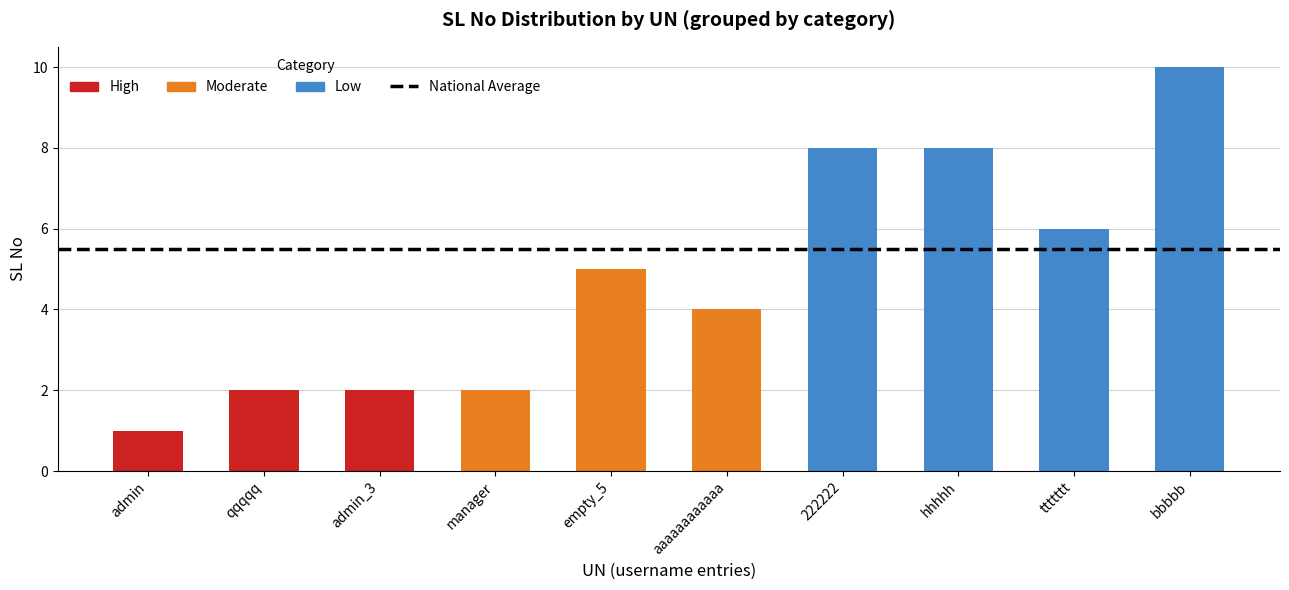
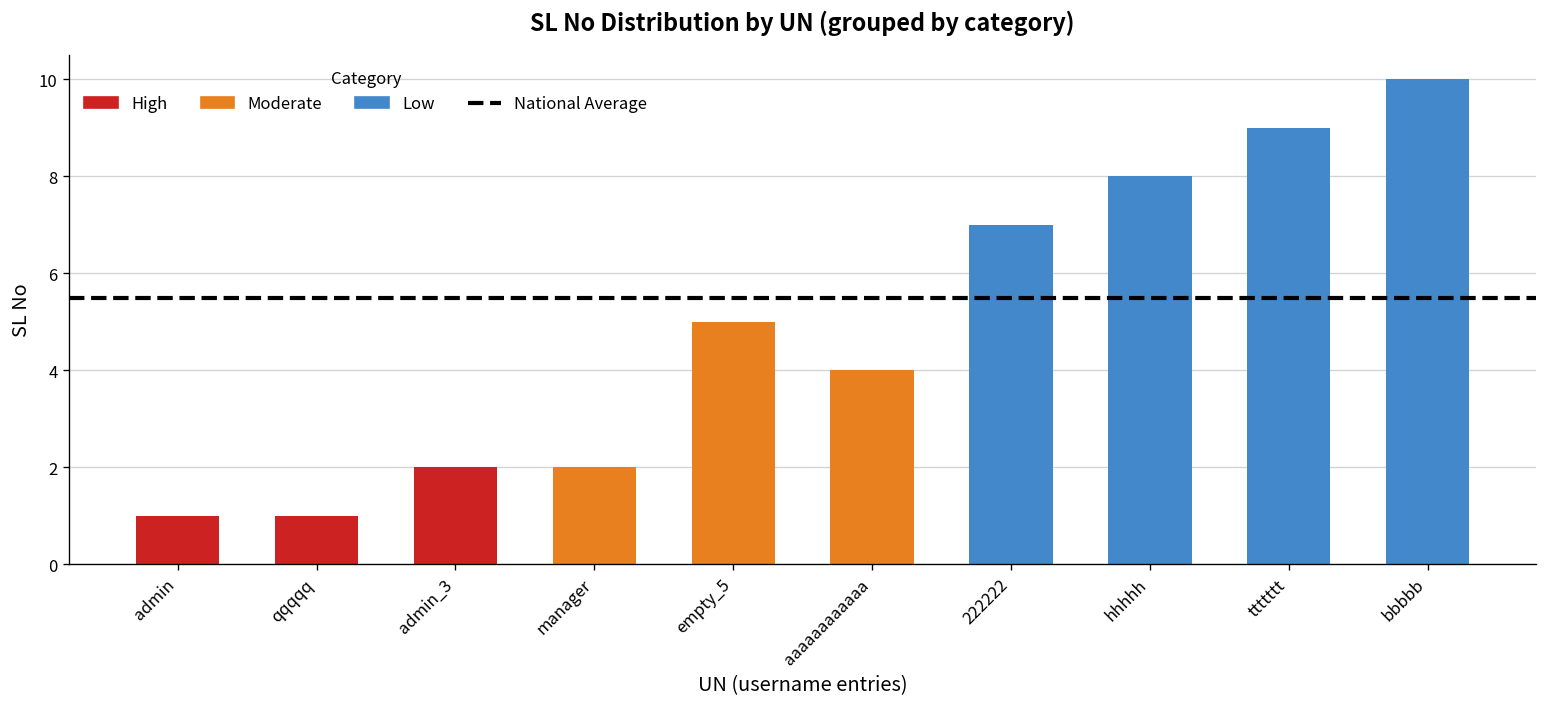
  {
    "admin": 1,
-   "qqqqq": 2,
+   "qqqqq": 1,
    "admin_3": 2,
    "manager": 2,
    "empty_5": 5,
    "aaaaaaaaaaaa": 4,
-   "222222": 8,
+   "222222": 7,
    "hhhhh": 8,
-   "ttttttt": 6,
+   "ttttttt": 9,
    "bbbbb": 10
  }
